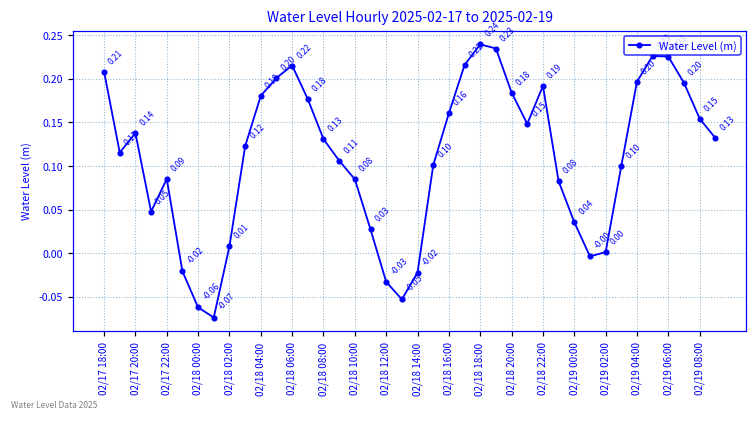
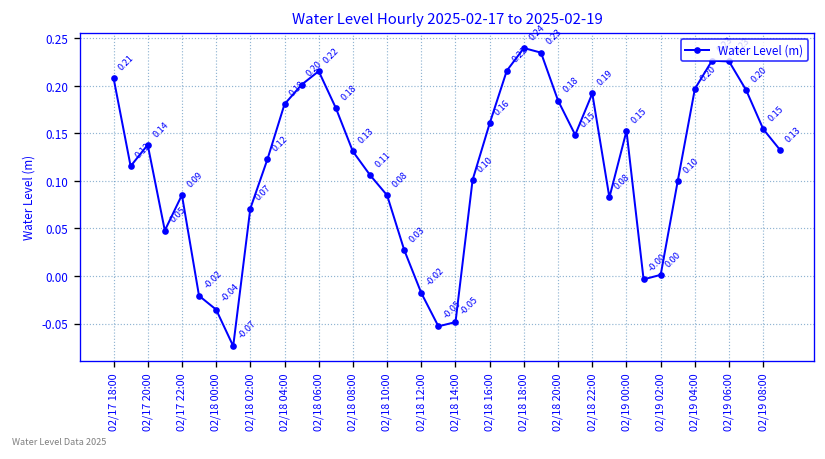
  {
    "02/17 18:00": 0.21,
    "02/17 20:00": 0.14,
    "02/17 22:00": 0.09,
-   "02/18 00:00": -0.06,
-   "02/18 02:00": 0.01,
+   "02/18 00:00": -0.04,
+   "02/18 02:00": 0.07,
    "02/18 06:00": 0.22,
    "02/18 08:00": 0.13,
    "02/18 10:00": 0.08,
-   "02/18 12:00": -0.03,
-   "02/18 14:00": -0.02,
+   "02/18 12:00": -0.02,
+   "02/18 14:00": -0.05,
    "02/18 16:00": 0.16,
    "02/18 18:00": 0.24,
    "02/18 20:00": 0.18,
    "02/18 22:00": 0.19,
-   "02/19 00:00": 0.04,
+   "02/19 00:00": 0.15,
    "02/19 08:00": 0.15
  }
